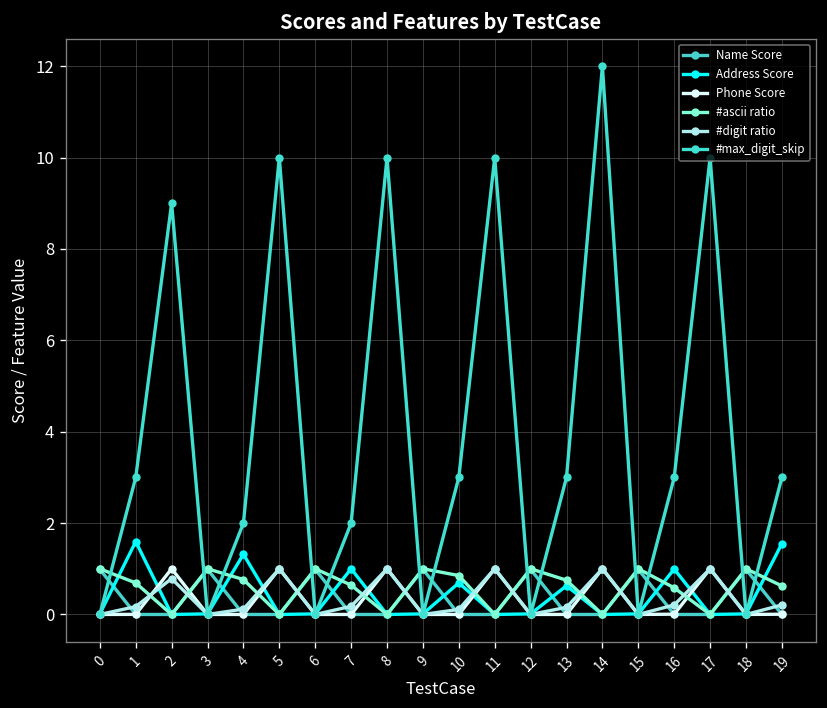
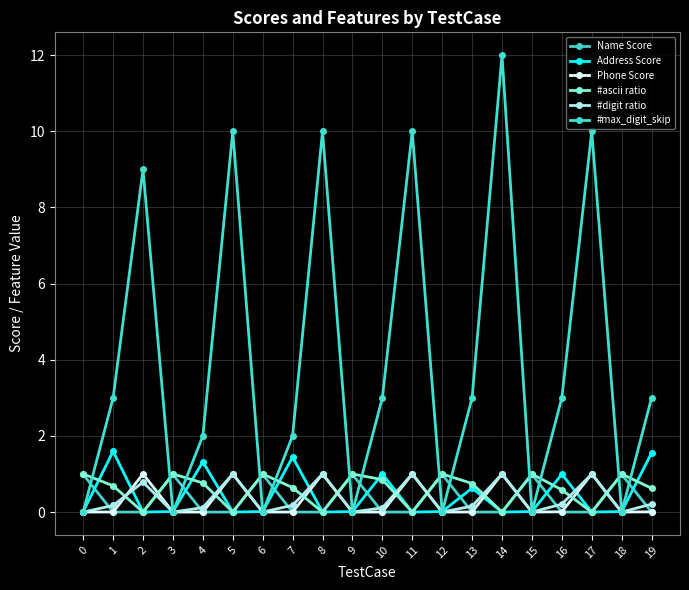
  {
    "Address Score": {
      "1": 1.6,
      "4": 1.3,
-     "7": 1.0,
-     "10": 0.7,
+     "7": 1.4,
+     "10": 1.0,
      "13": 0.6,
      "16": 1.0,
      "19": 1.6
    }
  }
